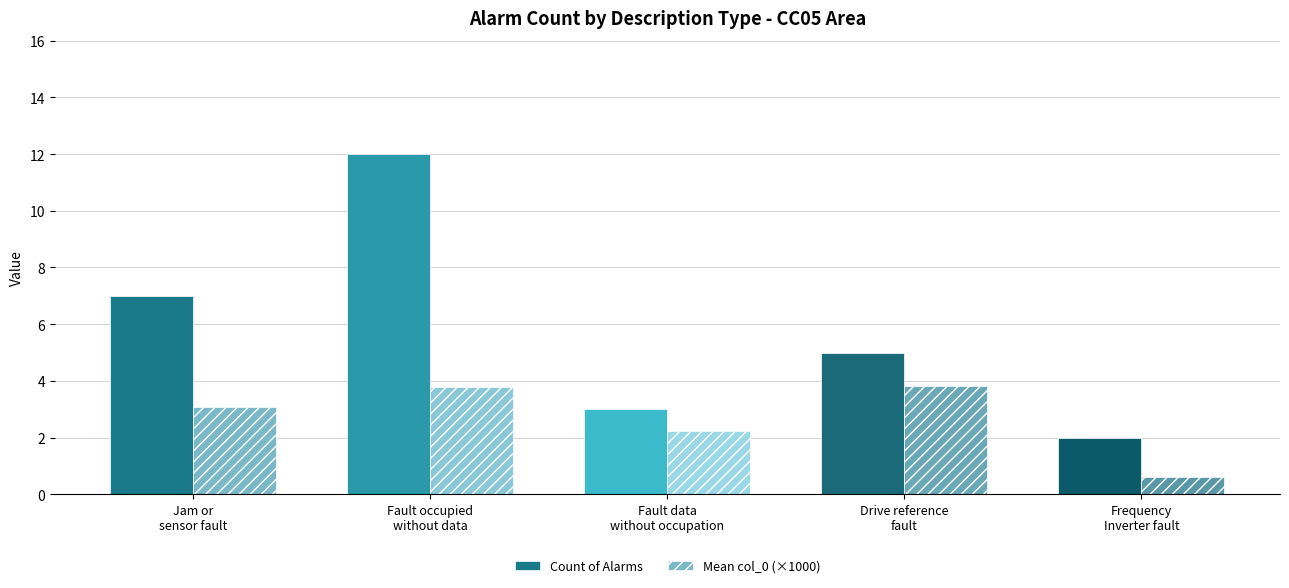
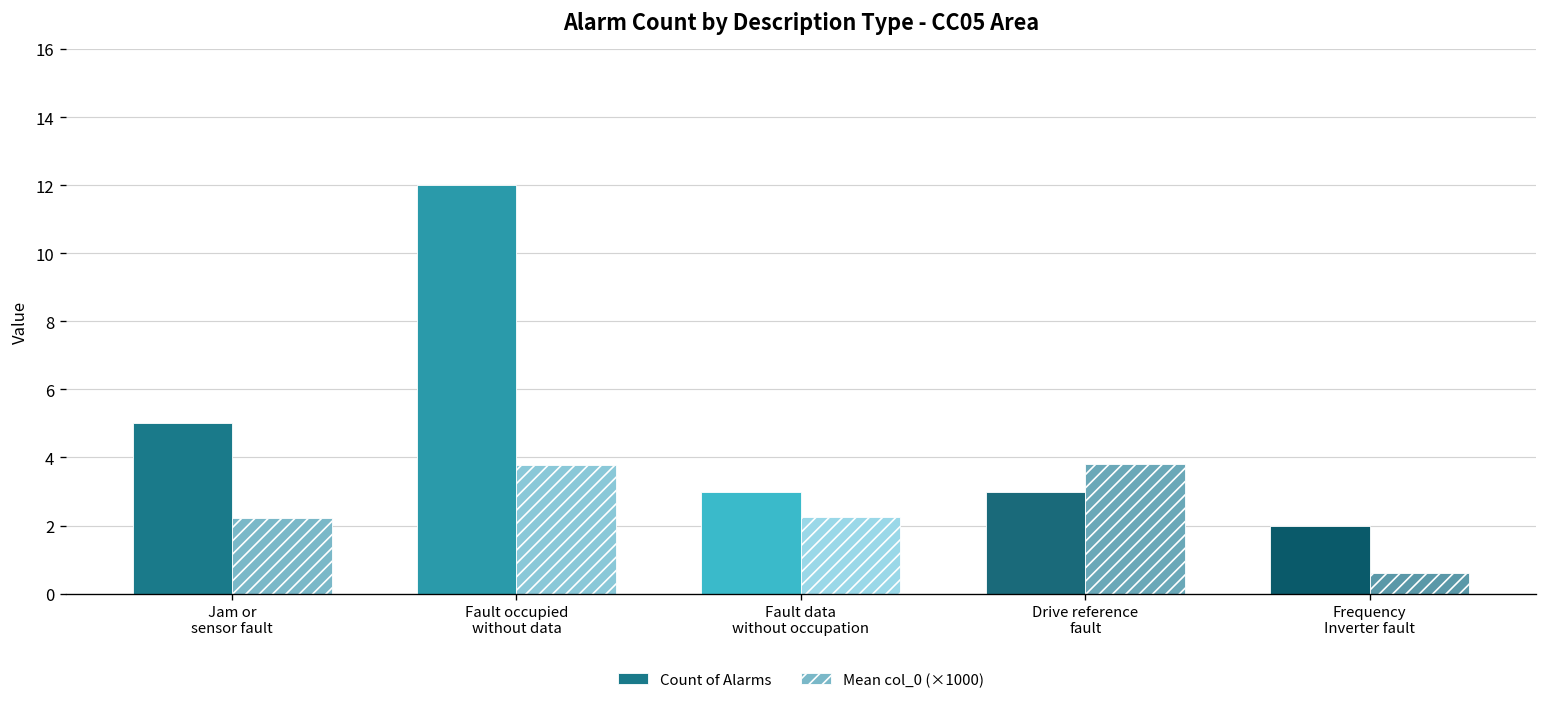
  {
    "Count of Alarms": {
-     "Jam or sensor fault": 7,
+     "Jam or sensor fault": 5,
      "Fault occupied without data": 12,
      "Fault data without occupation": 3,
-     "Drive reference fault": 5,
+     "Drive reference fault": 3,
      "Frequency Inverter fault": 2
    },
    "Mean col_0 (×1000)": {
-     "Jam or sensor fault": 3.1,
+     "Jam or sensor fault": 2.2,
      "Fault occupied without data": 3.8,
      "Fault data without occupation": 2.2,
      "Drive reference fault": 3.8,
      "Frequency Inverter fault": 0.6
    }
  }
